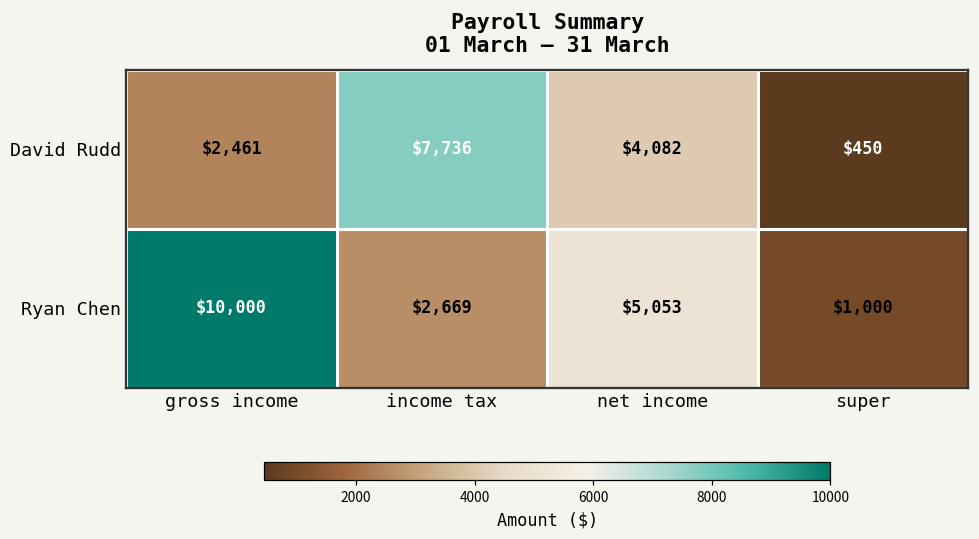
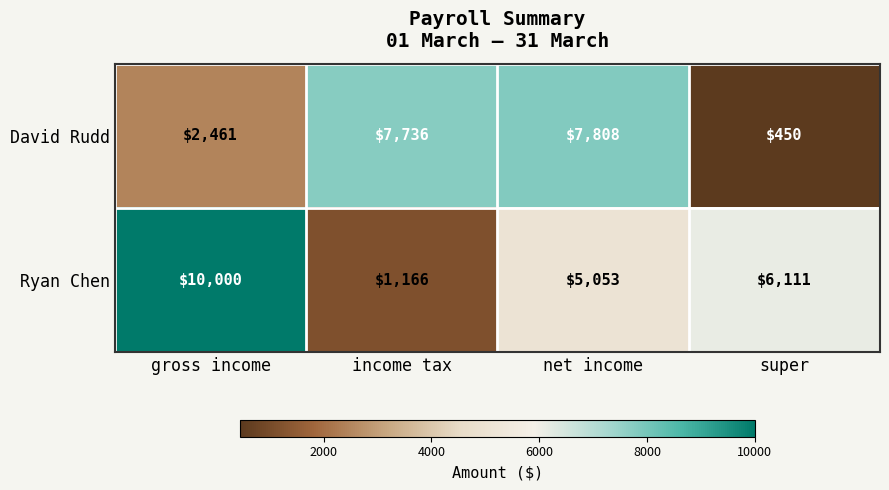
  {
    "David Rudd": {
      "gross income": "$2,461",
      "income tax": "$7,736",
-     "net income": "$4,082",
+     "net income": "$7,808",
      "super": "$450"
    },
    "Ryan Chen": {
      "gross income": "$10,000",
-     "income tax": "$2,669",
+     "income tax": "$1,166",
      "net income": "$5,053",
-     "super": "$1,000"
+     "super": "$6,111"
    }
  }
